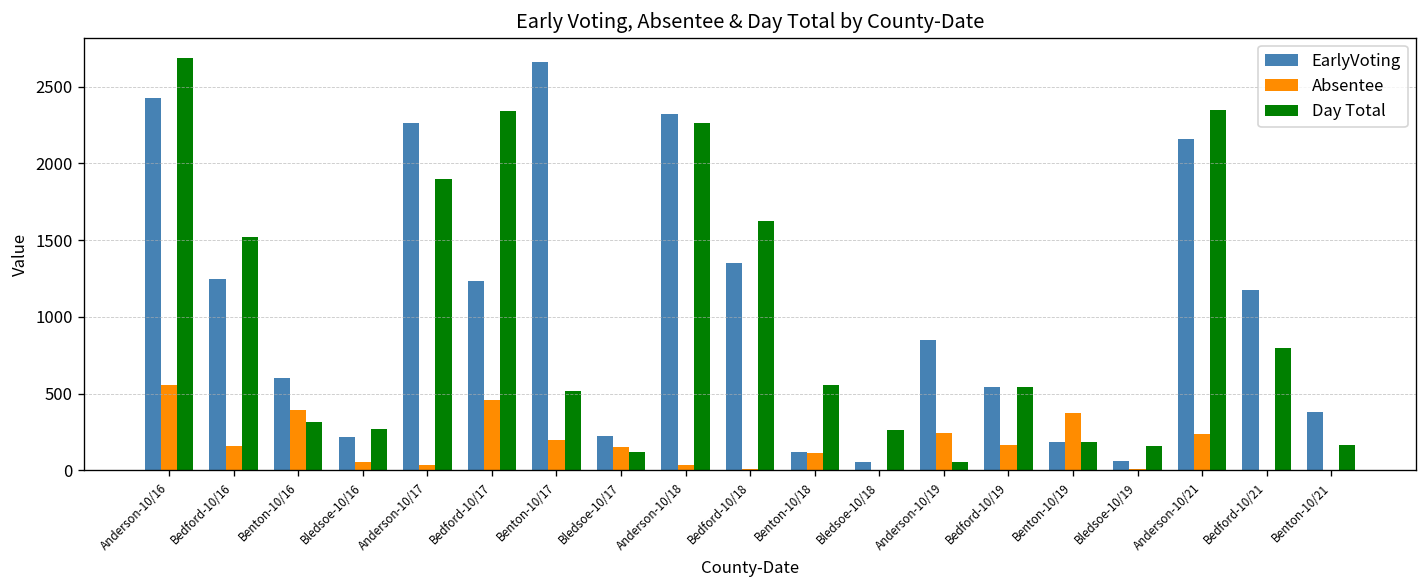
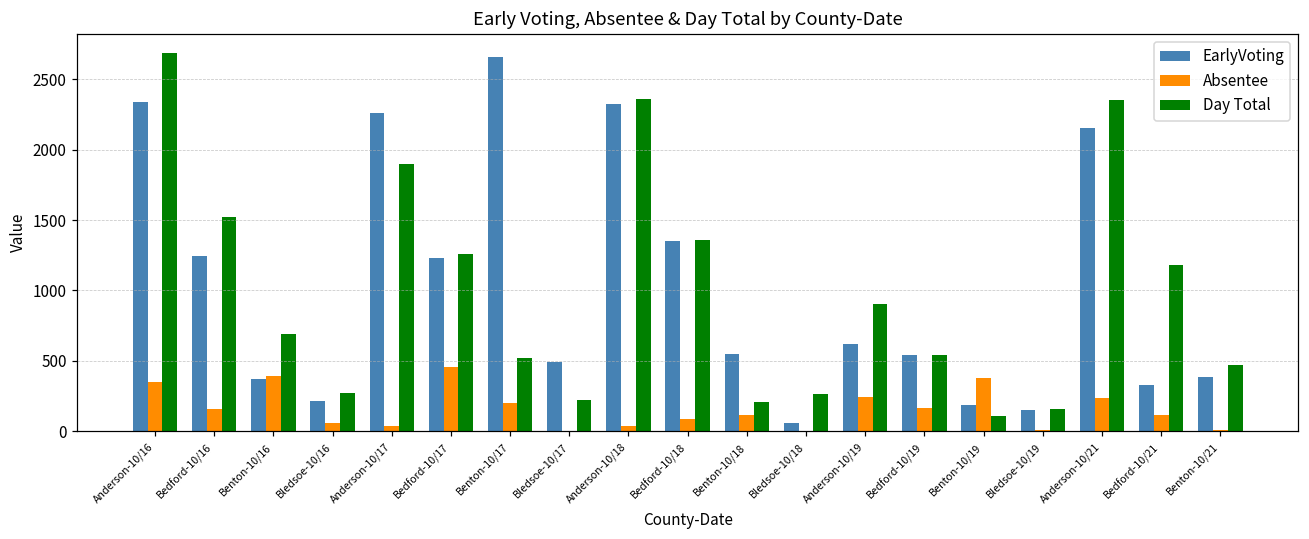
  {
    "EarlyVoting": {
-     "Anderson-10/16": 2430,
+     "Anderson-10/16": 2340,
      "Bedford-10/16": 1240,
-     "Benton-10/16": 600,
+     "Benton-10/16": 370,
      "Bledsoe-10/16": 220,
      "Anderson-10/17": 2260,
      "Bedford-10/17": 1230,
      "Benton-10/17": 2660,
-     "Bledsoe-10/17": 220,
+     "Bledsoe-10/17": 490,
      "Anderson-10/18": 2320,
      "Bedford-10/18": 1350,
-     "Benton-10/18": 120,
+     "Benton-10/18": 550,
      "Bledsoe-10/18": 60,
-     "Anderson-10/19": 850,
+     "Anderson-10/19": 620,
      "Bedford-10/19": 540,
      "Benton-10/19": 180,
-     "Bledsoe-10/19": 60,
+     "Bledsoe-10/19": 150,
      "Anderson-10/21": 2160,
-     "Bedford-10/21": 1180,
+     "Bedford-10/21": 330,
      "Benton-10/21": 380
    },
    "Absentee": {
-     "Anderson-10/16": 560,
+     "Anderson-10/16": 350,
      "Bedford-10/16": 160,
      "Benton-10/16": 390,
      "Bledsoe-10/16": 60,
      "Anderson-10/17": 30,
      "Bedford-10/17": 460,
      "Benton-10/17": 200,
-     "Bledsoe-10/17": 150,
+     "Bledsoe-10/17": 0,
      "Anderson-10/18": 40,
-     "Bedford-10/18": 10,
+     "Bedford-10/18": 90,
      "Benton-10/18": 110,
      "Bledsoe-10/18": 0,
      "Anderson-10/19": 240,
      "Bedford-10/19": 170,
      "Benton-10/19": 380,
      "Anderson-10/21": 230,
-     "Bedford-10/21": 0
+     "Bedford-10/21": 120
    },
    "Day Total": {
      "Anderson-10/16": 2690,
      "Bedford-10/16": 1520,
-     "Benton-10/16": 320,
+     "Benton-10/16": 690,
      "Bledsoe-10/16": 270,
      "Anderson-10/17": 1900,
-     "Bedford-10/17": 2340,
+     "Bedford-10/17": 1260,
      "Benton-10/17": 520,
-     "Bledsoe-10/17": 120,
-     "Anderson-10/18": 2260,
-     "Bedford-10/18": 1620,
-     "Benton-10/18": 550,
+     "Bledsoe-10/17": 220,
+     "Anderson-10/18": 2360,
+     "Bedford-10/18": 1360,
+     "Benton-10/18": 210,
      "Bledsoe-10/18": 270,
-     "Anderson-10/19": 50,
+     "Anderson-10/19": 910,
      "Bedford-10/19": 540,
-     "Benton-10/19": 190,
+     "Benton-10/19": 110,
      "Bledsoe-10/19": 160,
      "Anderson-10/21": 2350,
-     "Bedford-10/21": 800,
-     "Benton-10/21": 170
+     "Bedford-10/21": 1180,
+     "Benton-10/21": 470
    }
  }
